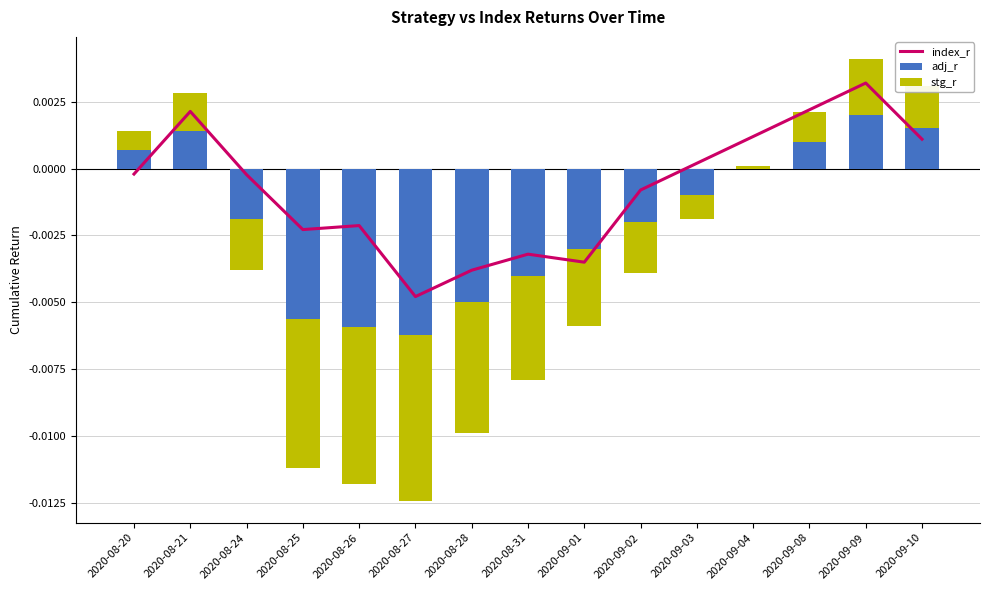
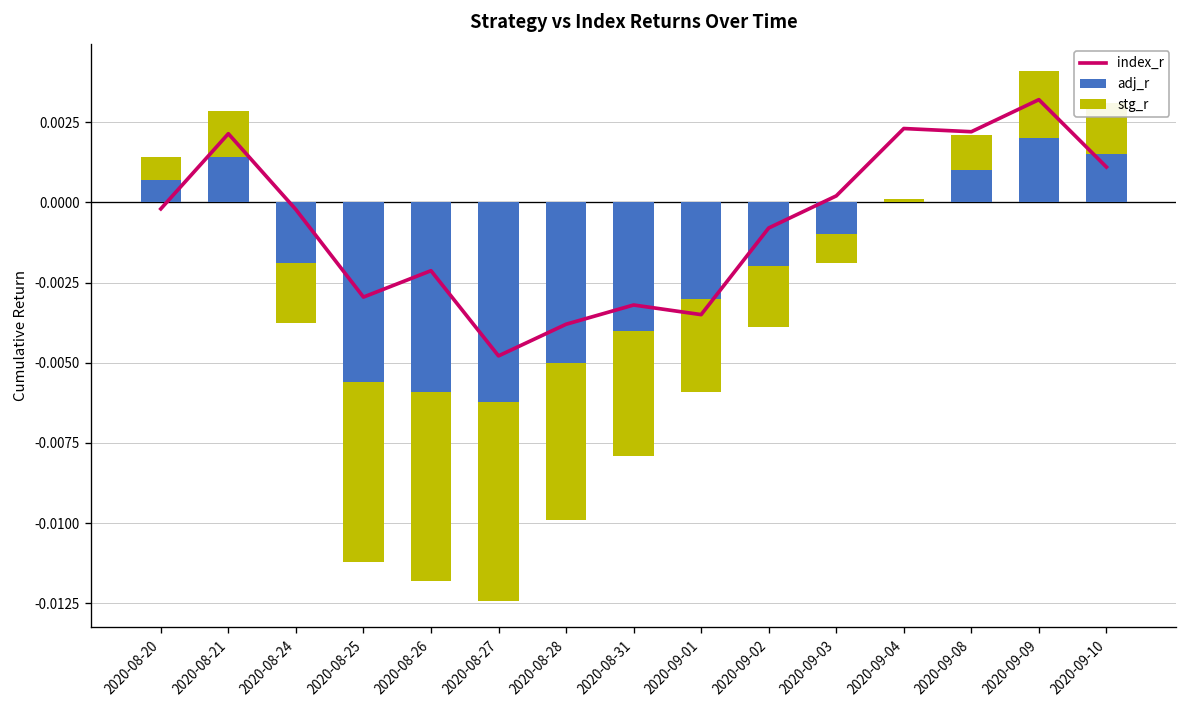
  {
    "index_r": {
      "2020-08-20": -0.0002,
      "2020-08-21": 0.0021,
      "2020-08-24": -0.0002,
-     "2020-08-25": -0.0023,
+     "2020-08-25": -0.0030,
      "2020-08-26": -0.0021,
      "2020-08-27": -0.0048,
      "2020-08-28": -0.0038,
      "2020-08-31": -0.0032,
      "2020-09-01": -0.0035,
      "2020-09-02": -0.0008,
      "2020-09-03": 0.0002,
-     "2020-09-04": 0.0012,
+     "2020-09-04": 0.0023,
      "2020-09-08": 0.0022,
      "2020-09-09": 0.0032,
      "2020-09-10": 0.0011
    }
  }
